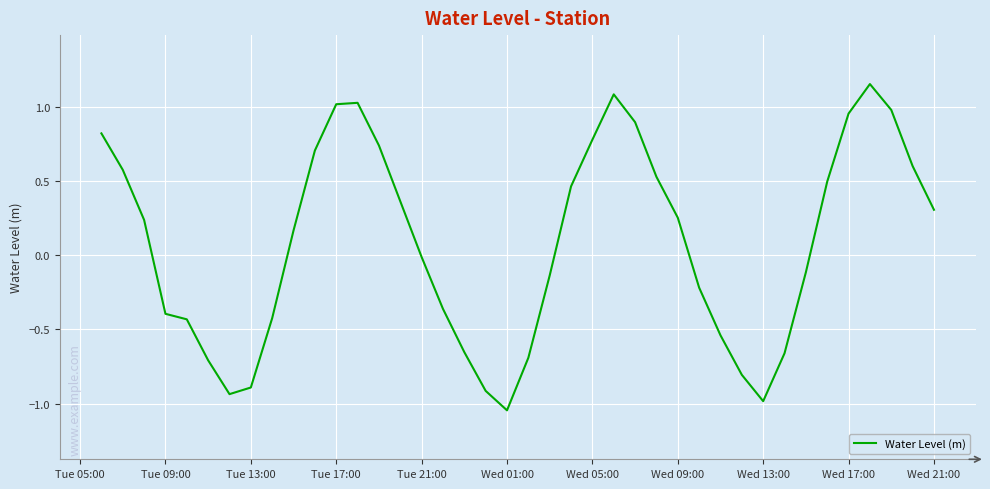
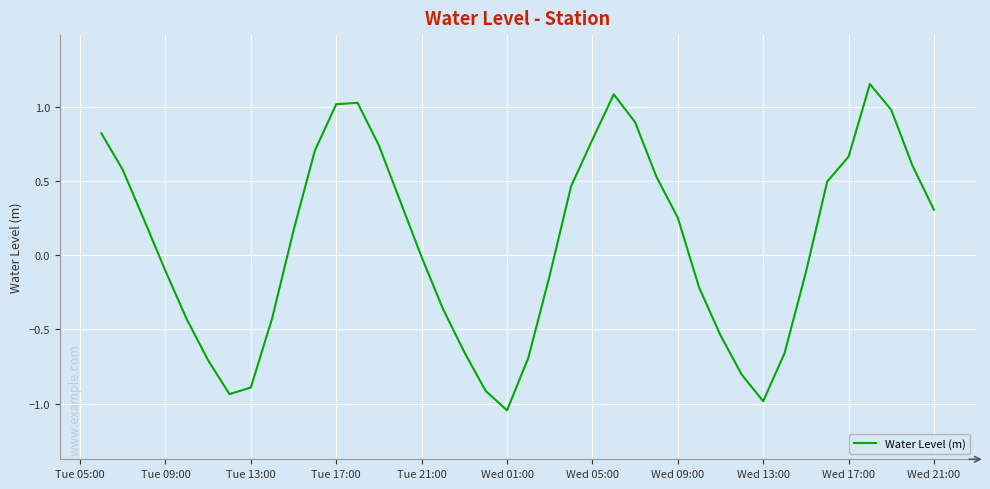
  {
-   "Tue 09:00": -0.40,
+   "Tue 09:00": -0.11,
    "Tue 13:00": -0.89,
    "Tue 17:00": 1.02,
    "Tue 21:00": -0.01,
    "Wed 01:00": -1.05,
    "Wed 05:00": 0.78,
    "Wed 09:00": 0.25,
    "Wed 13:00": -0.98,
-   "Wed 17:00": 0.95,
+   "Wed 17:00": 0.66,
    "Wed 21:00": 0.31
  }
